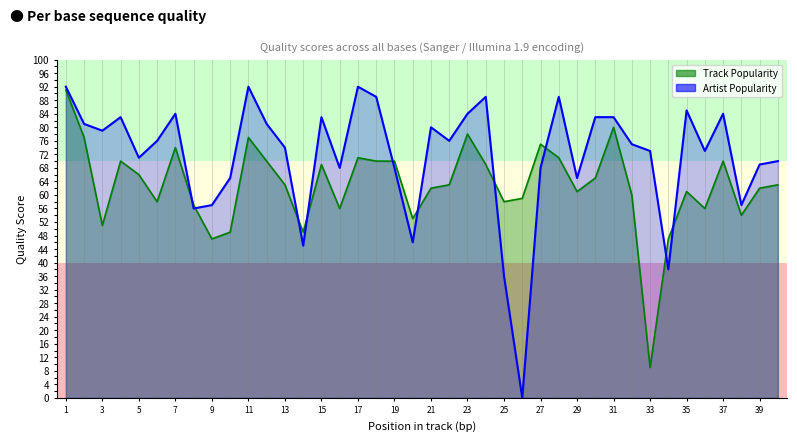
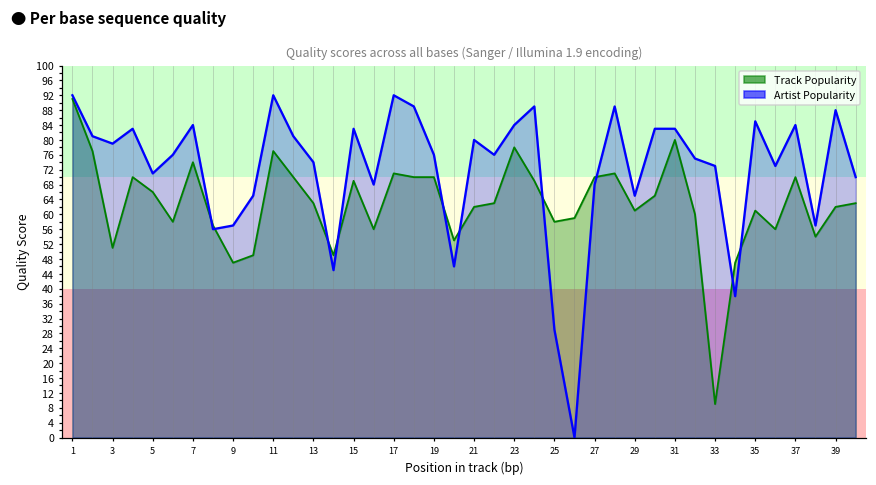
  {
    "Track Popularity": {
      "1": 91,
      "3": 51,
      "5": 66,
      "7": 74,
      "9": 47,
      "11": 77,
      "13": 63,
      "15": 69,
      "17": 71,
      "19": 70,
      "21": 62,
      "23": 78,
      "25": 58,
-     "27": 75,
+     "27": 70,
      "29": 61,
      "31": 80,
      "33": 9,
      "35": 61,
      "37": 70,
      "39": 62
    },
    "Artist Popularity": {
      "1": 92,
      "3": 79,
      "5": 71,
      "7": 84,
      "9": 57,
      "11": 92,
      "13": 74,
      "15": 83,
      "17": 92,
-     "19": 68,
+     "19": 76,
      "21": 80,
      "23": 84,
-     "25": 36,
+     "25": 29,
      "27": 68,
      "29": 65,
      "31": 83,
      "33": 73,
      "35": 85,
      "37": 84,
-     "39": 69
+     "39": 88
    }
  }
